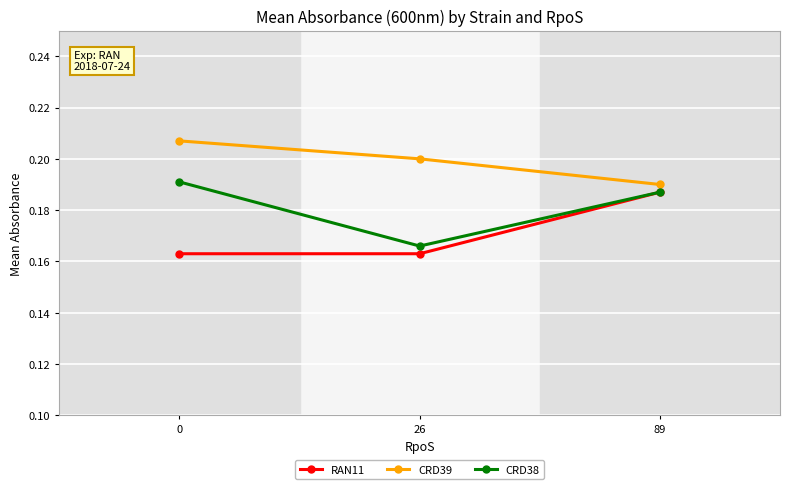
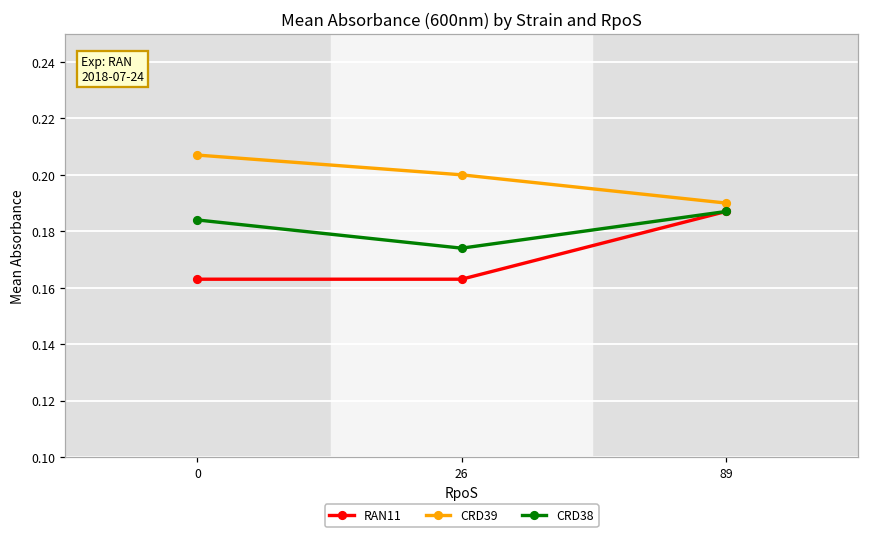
  {
    "RAN11": {
      "0": 0.163,
      "26": 0.163
    },
    "CRD39": {
      "0": 0.207,
      "26": 0.200,
      "89": 0.190
    },
    "CRD38": {
-     "0": 0.191,
-     "26": 0.166
+     "0": 0.184,
+     "26": 0.174
    }
  }
